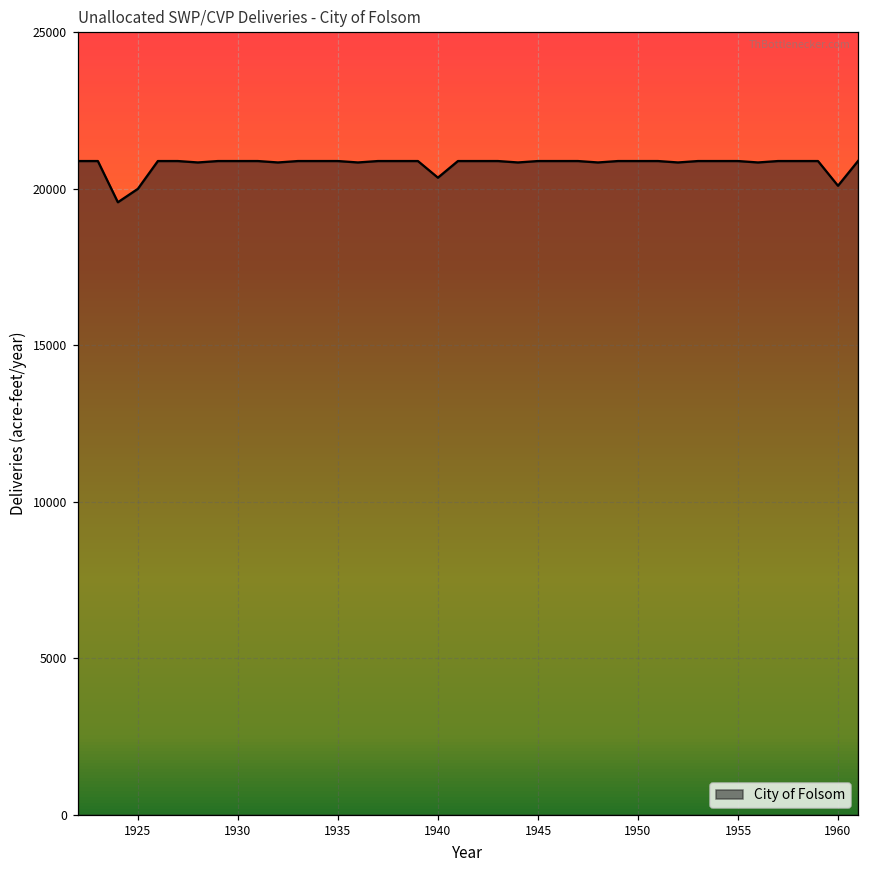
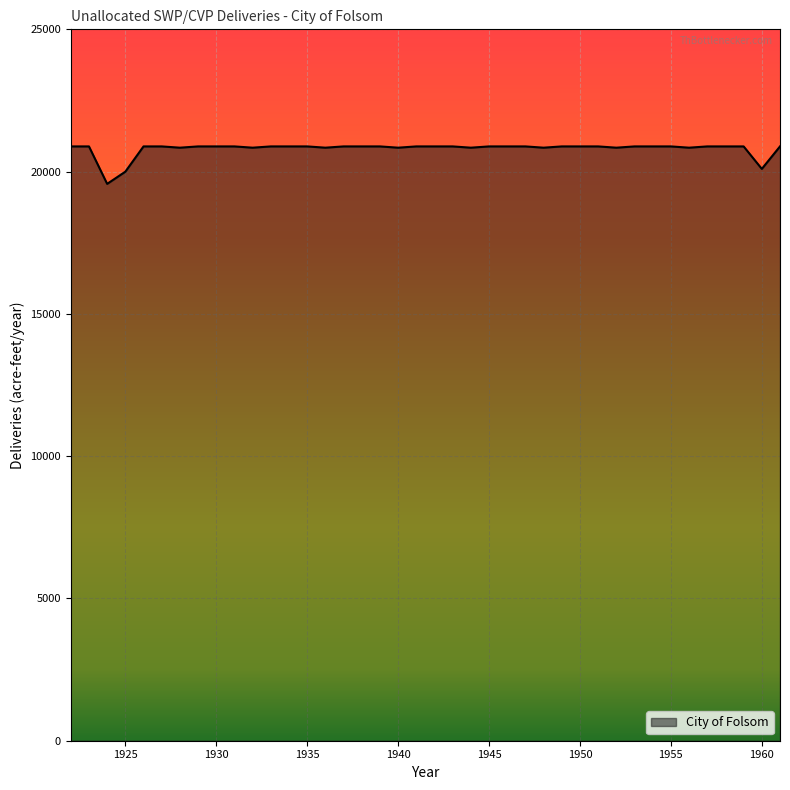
  {
    "1925": 20000,
    "1930": 20900,
    "1935": 20900,
-   "1940": 20400,
+   "1940": 20800,
    "1945": 20900,
    "1950": 20900,
    "1955": 20900,
    "1960": 20100
  }
